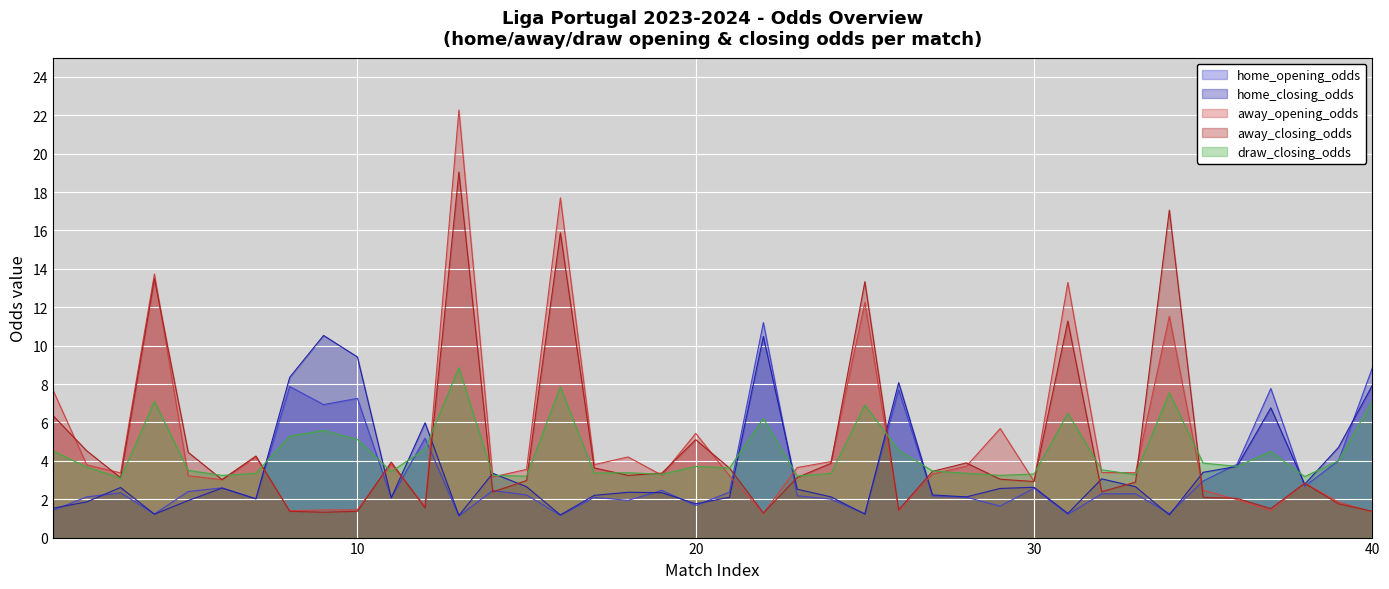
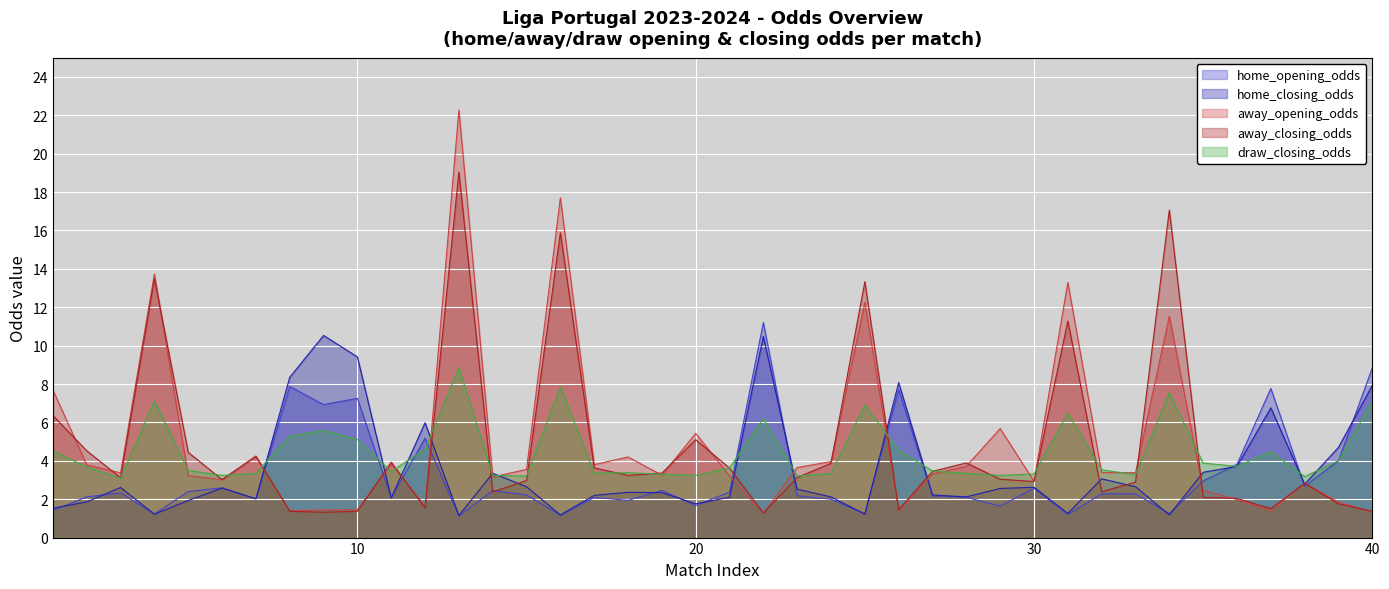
  {
    "draw_closing_odds": {
      "10": 5.1,
-     "20": 3.7,
+     "20": 3.2,
      "30": 3.3,
      "40": 7.1
    }
  }
